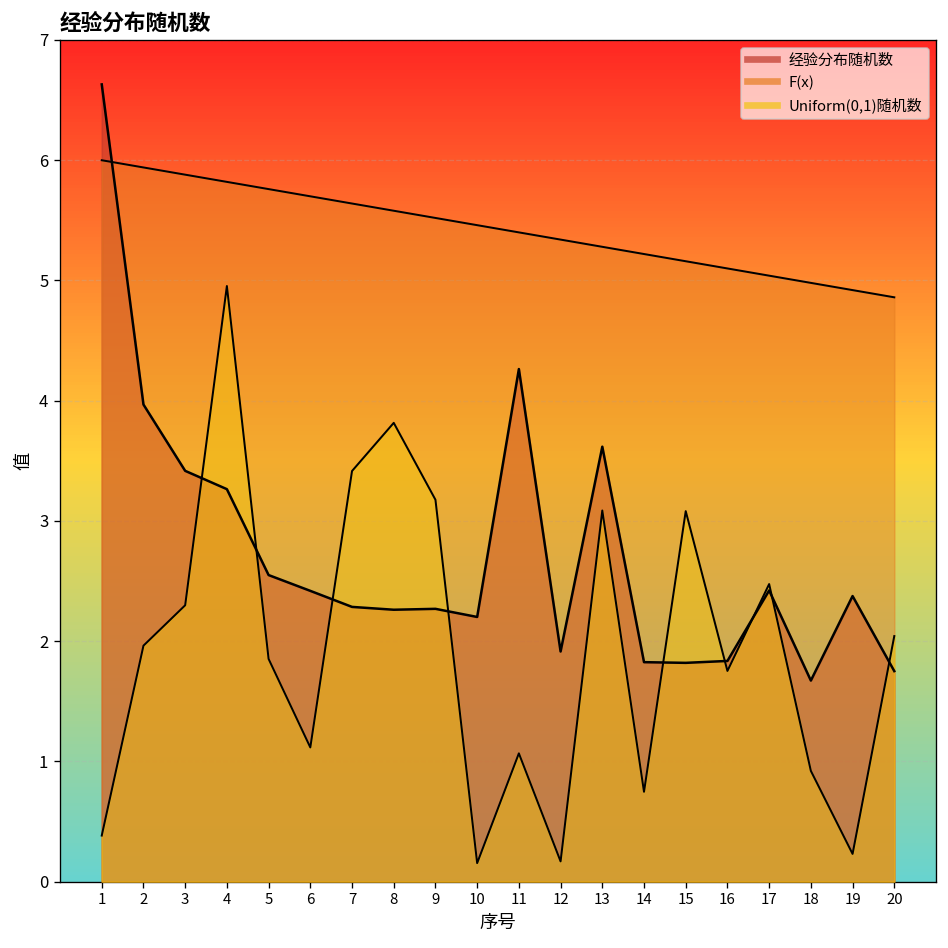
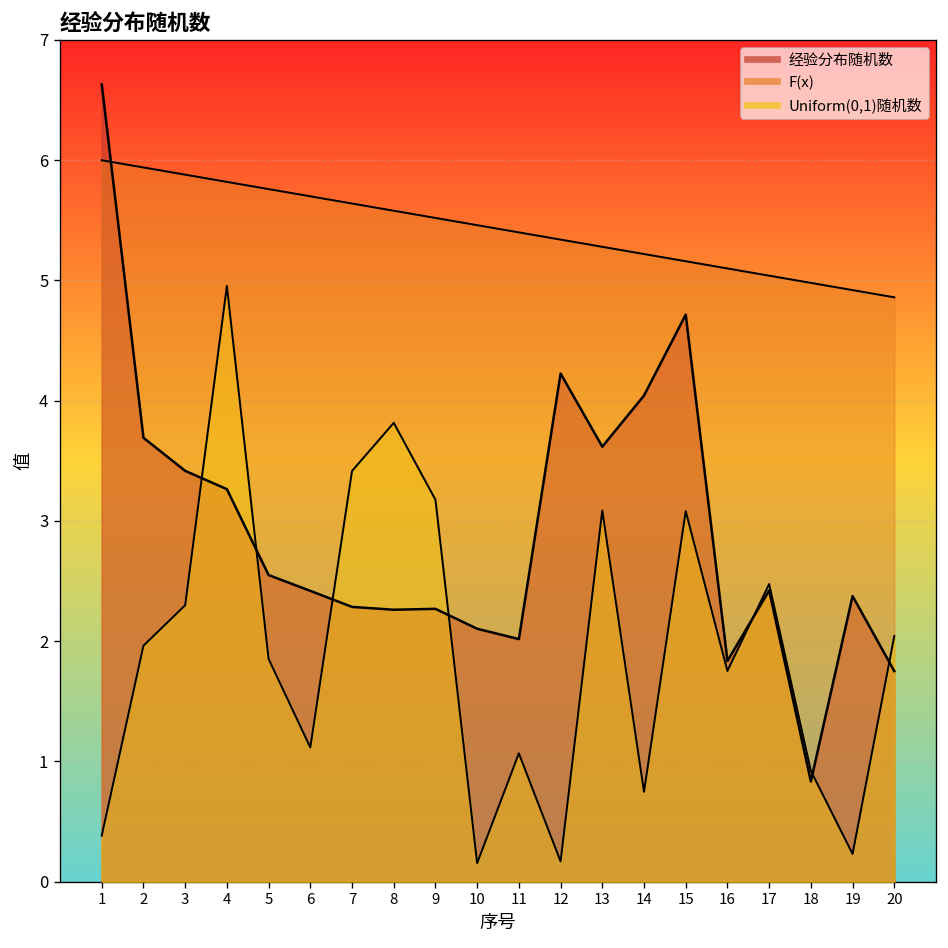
  {
    "经验分布随机数": {
      "1": 6.63,
-     "2": 3.97,
+     "2": 3.69,
      "3": 3.42,
      "4": 3.26,
      "5": 2.55,
      "6": 2.42,
      "7": 2.29,
      "8": 2.26,
      "9": 2.27,
-     "10": 2.20,
-     "11": 4.26,
-     "12": 1.91,
+     "10": 2.10,
+     "11": 2.02,
+     "12": 4.23,
      "13": 3.62,
-     "14": 1.83,
-     "15": 1.82,
+     "14": 4.04,
+     "15": 4.72,
      "16": 1.84,
      "17": 2.42,
-     "18": 1.67,
+     "18": 0.83,
      "19": 2.38,
      "20": 1.75
    }
  }
